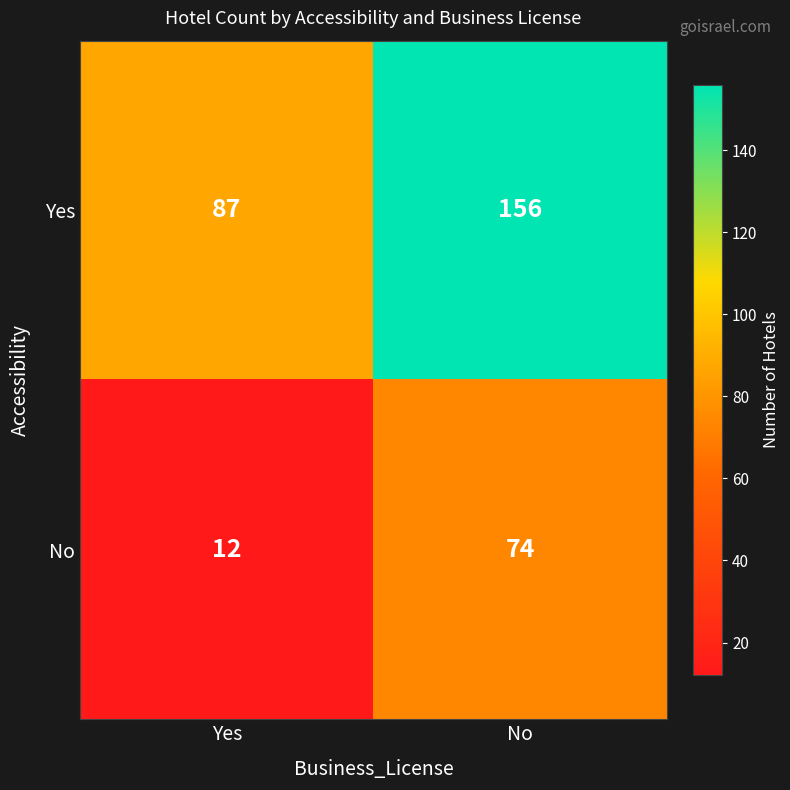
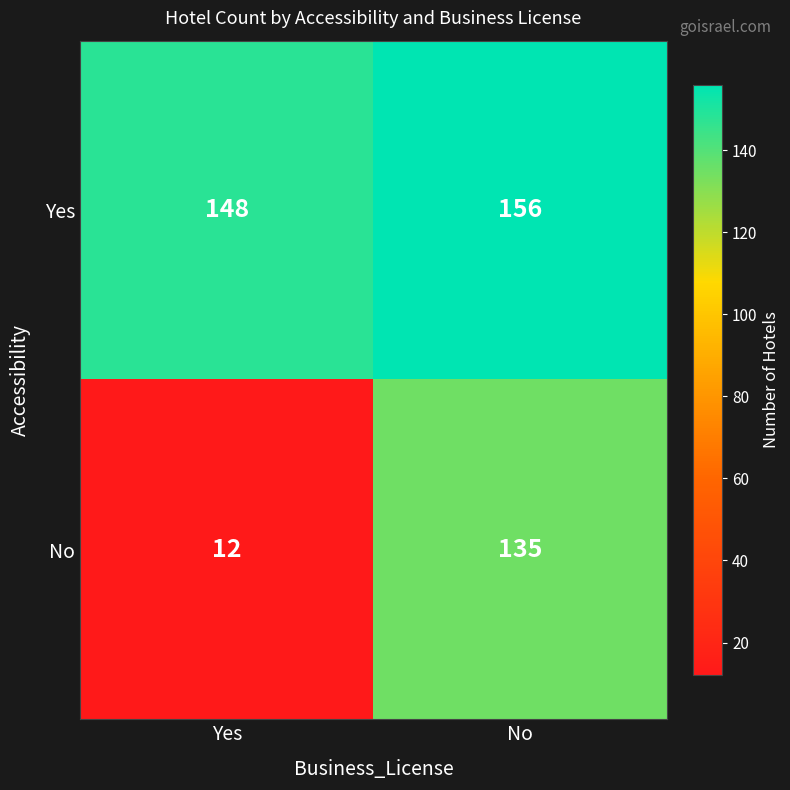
  {
    "Yes": {
-     "Yes": 87,
+     "Yes": 148,
      "No": 156
    },
    "No": {
      "Yes": 12,
-     "No": 74
+     "No": 135
    }
  }
